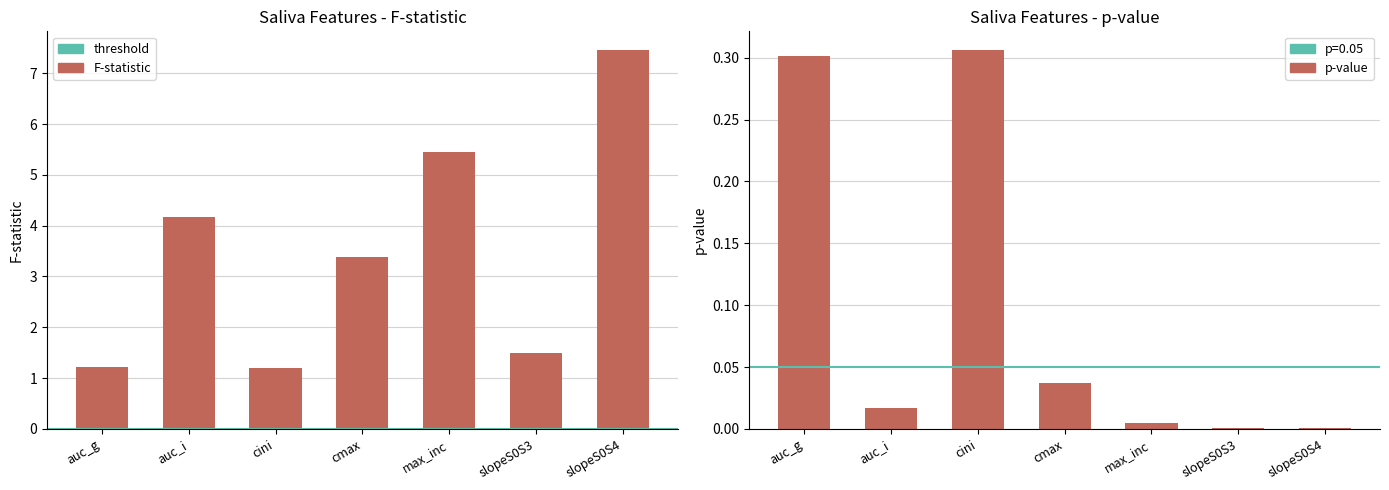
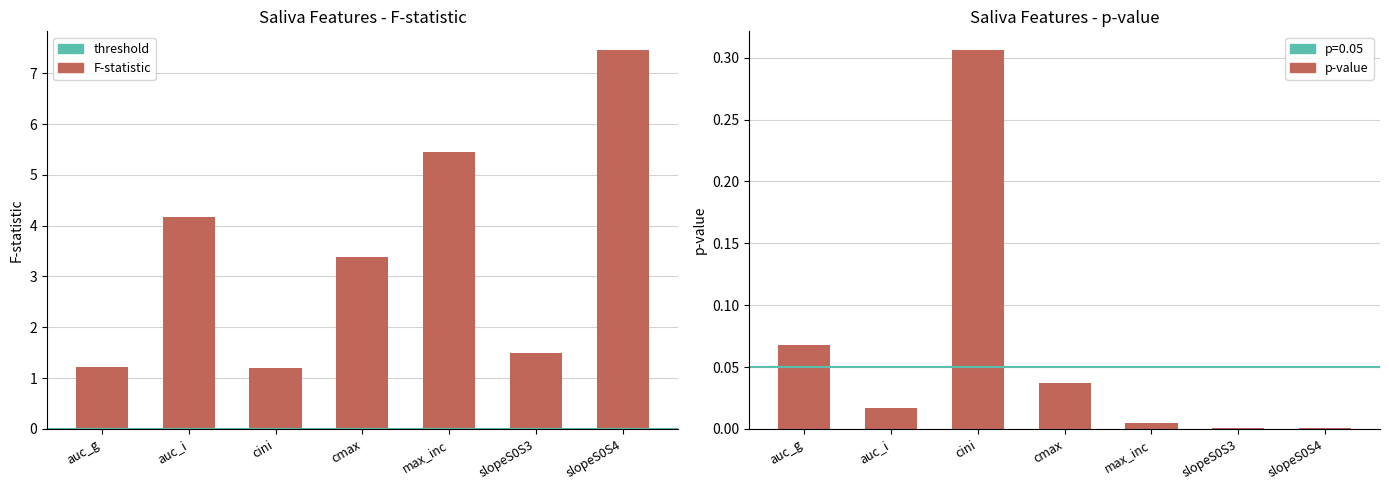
  {
    "Saliva Features - F-statistic": {
      "auc_g": 1.2,
      "auc_i": 4.2,
      "cini": 1.2,
      "cmax": 3.4,
      "max_inc": 5.5,
      "slopeS0S3": 1.5,
      "slopeS0S4": 7.5
    },
    "Saliva Features - p-value": {
-     "auc_g": 0.301,
+     "auc_g": 0.068,
      "auc_i": 0.017,
      "cini": 0.306,
      "cmax": 0.037,
      "max_inc": 0.005
    }
  }
